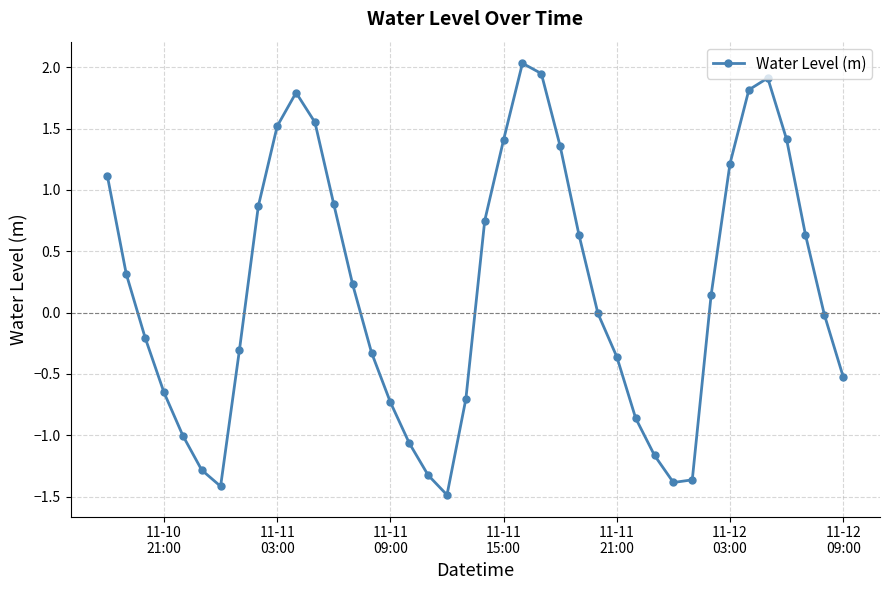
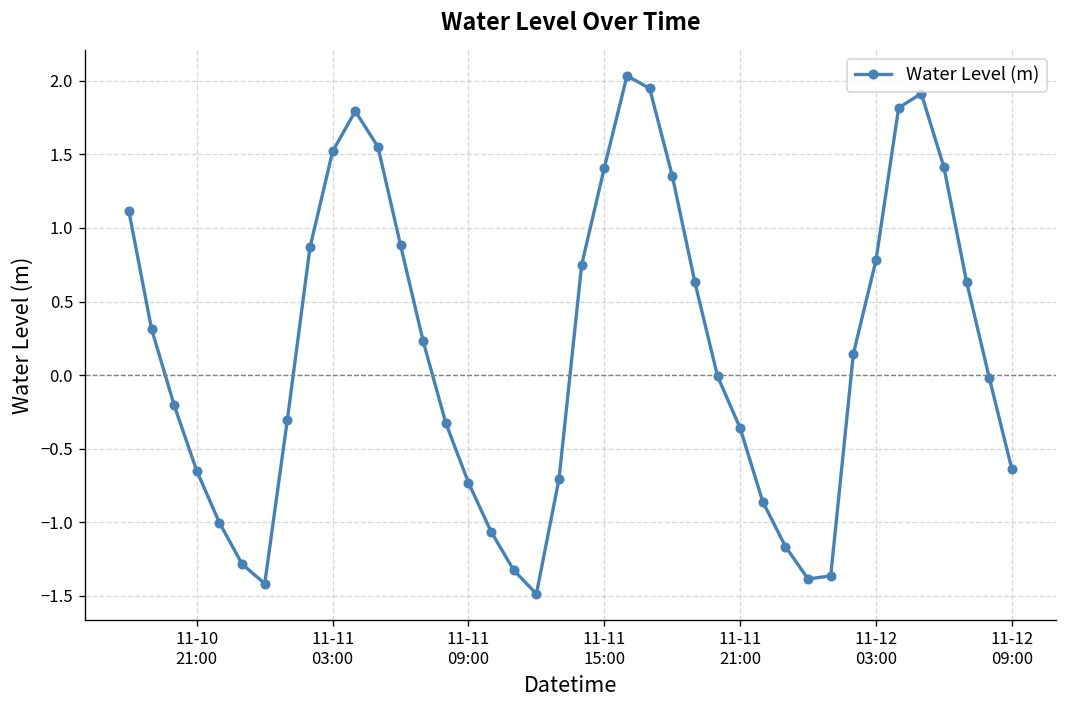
  {
    "11-10 21:00": -0.65,
    "11-11 03:00": 1.52,
    "11-11 09:00": -0.73,
    "11-11 15:00": 1.41,
    "11-11 21:00": -0.36,
-   "11-12 03:00": 1.21,
-   "11-12 09:00": -0.52
+   "11-12 03:00": 0.78,
+   "11-12 09:00": -0.64
  }
